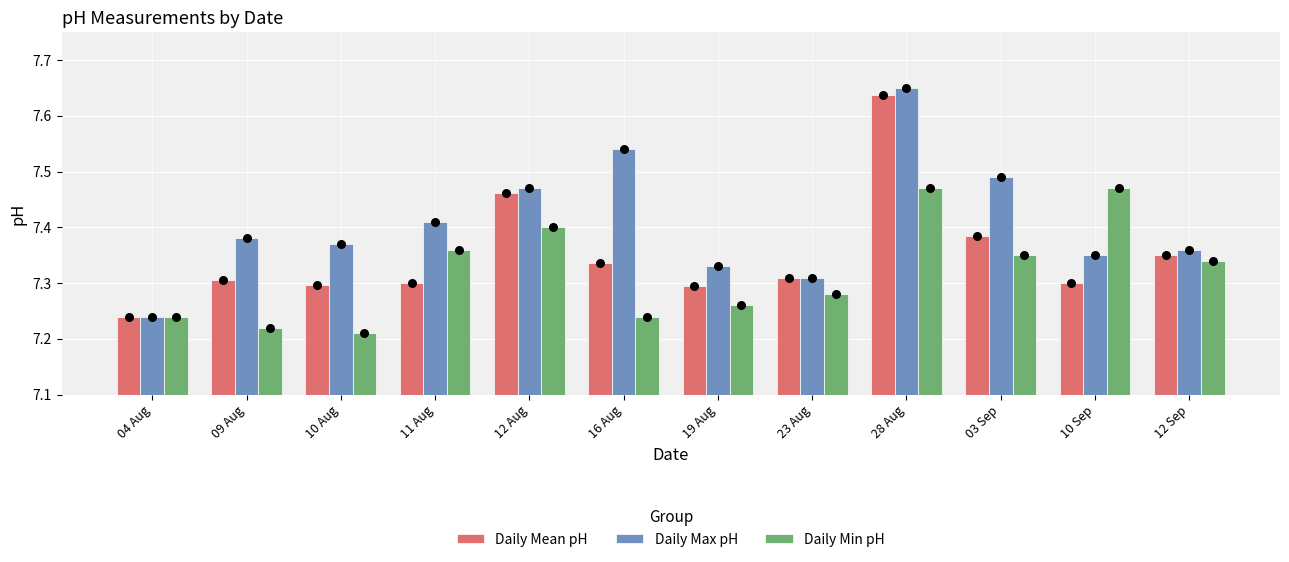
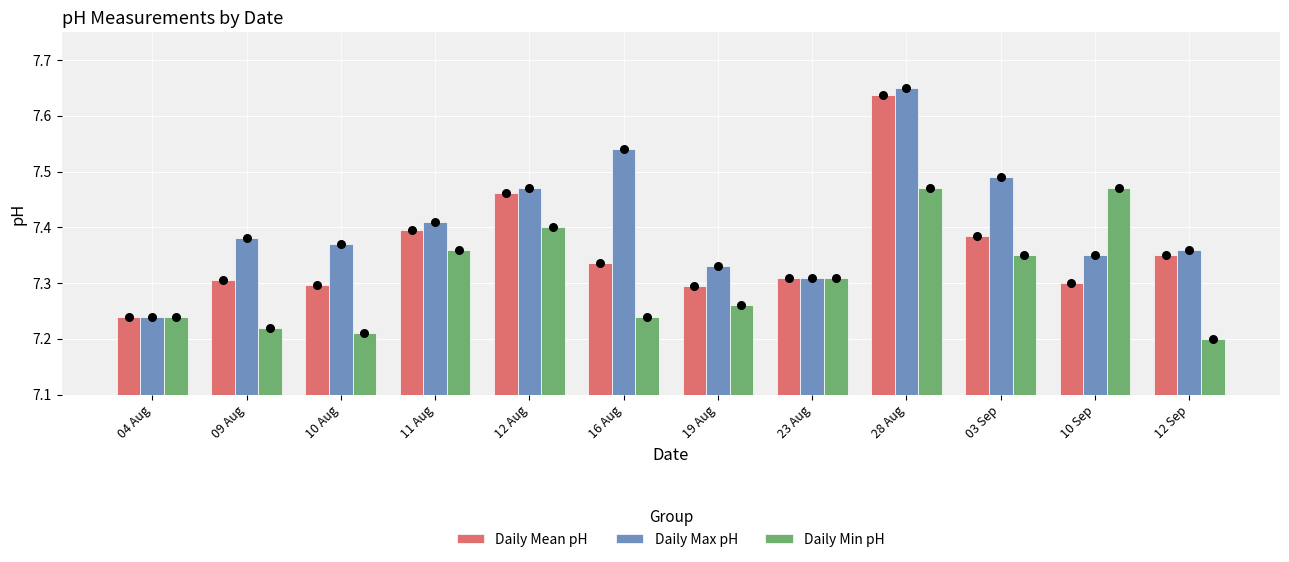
  {
    "Daily Mean pH": {
      "04 Aug": 7.24,
      "09 Aug": 7.31,
      "10 Aug": 7.30,
-     "11 Aug": 7.30,
+     "11 Aug": 7.40,
      "12 Aug": 7.46,
      "16 Aug": 7.34,
      "19 Aug": 7.30,
      "23 Aug": 7.31,
      "28 Aug": 7.64,
      "03 Sep": 7.39,
      "10 Sep": 7.30,
      "12 Sep": 7.35
    },
    "Daily Max pH": {
      "04 Aug": 7.24,
      "09 Aug": 7.38,
      "10 Aug": 7.37,
      "11 Aug": 7.41,
      "12 Aug": 7.47,
      "16 Aug": 7.54,
      "19 Aug": 7.33,
      "23 Aug": 7.31,
      "28 Aug": 7.65,
      "03 Sep": 7.49,
      "10 Sep": 7.35,
      "12 Sep": 7.36
    },
    "Daily Min pH": {
      "04 Aug": 7.24,
      "09 Aug": 7.22,
      "10 Aug": 7.21,
      "11 Aug": 7.36,
      "12 Aug": 7.40,
      "16 Aug": 7.24,
      "19 Aug": 7.26,
-     "23 Aug": 7.28,
+     "23 Aug": 7.31,
      "28 Aug": 7.47,
      "03 Sep": 7.35,
      "10 Sep": 7.47,
-     "12 Sep": 7.34
+     "12 Sep": 7.20
    }
  }
